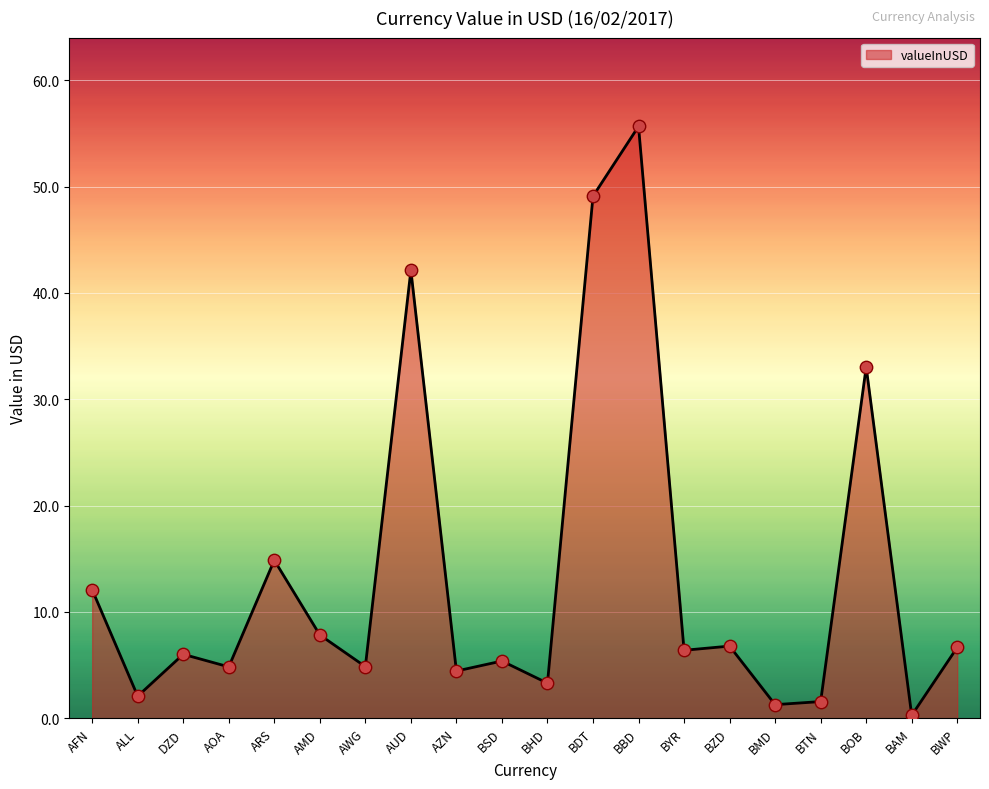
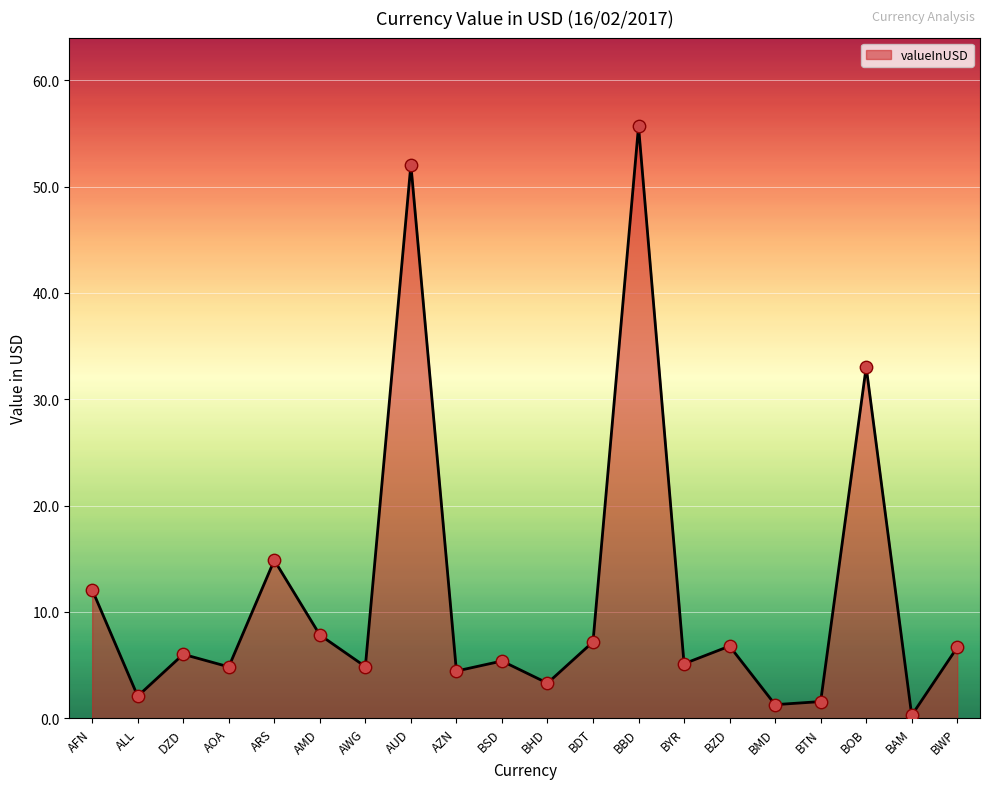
  {
    "AFN": 12.1,
    "ALL": 2.1,
    "DZD": 6.0,
    "AOA": 4.8,
    "ARS": 14.9,
    "AMD": 7.8,
    "AWG": 4.9,
-   "AUD": 42.1,
+   "AUD": 52.1,
    "AZN": 4.4,
    "BSD": 5.4,
    "BHD": 3.3,
-   "BDT": 49.1,
+   "BDT": 7.2,
    "BBD": 55.7,
-   "BYR": 6.4,
+   "BYR": 5.1,
    "BZD": 6.8,
    "BMD": 1.3,
    "BTN": 1.6,
    "BOB": 33.0,
    "BAM": 0.3,
    "BWP": 6.7
  }
